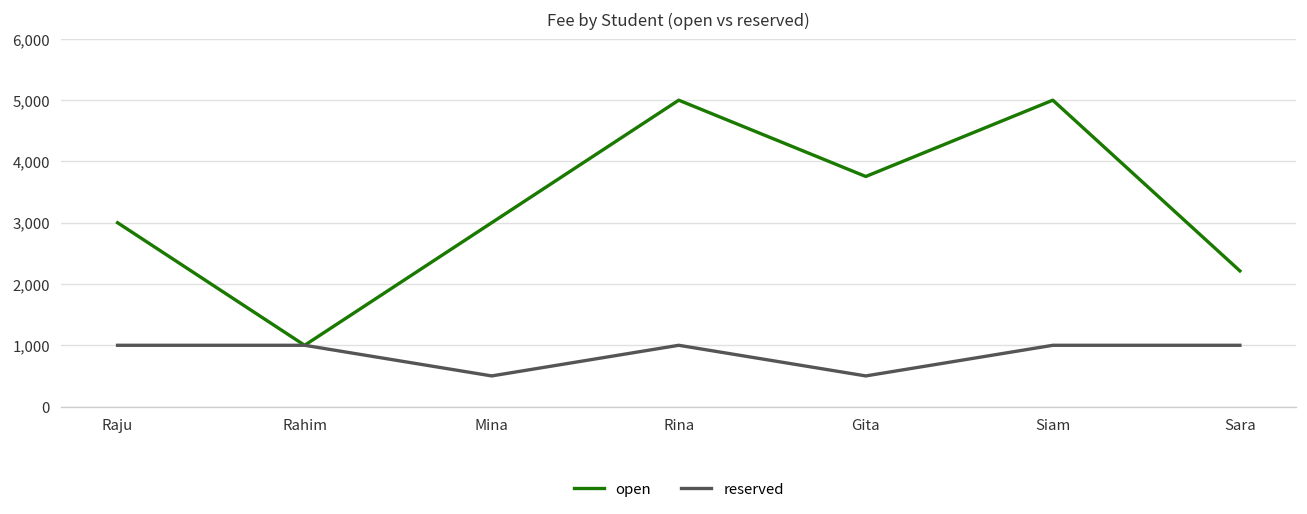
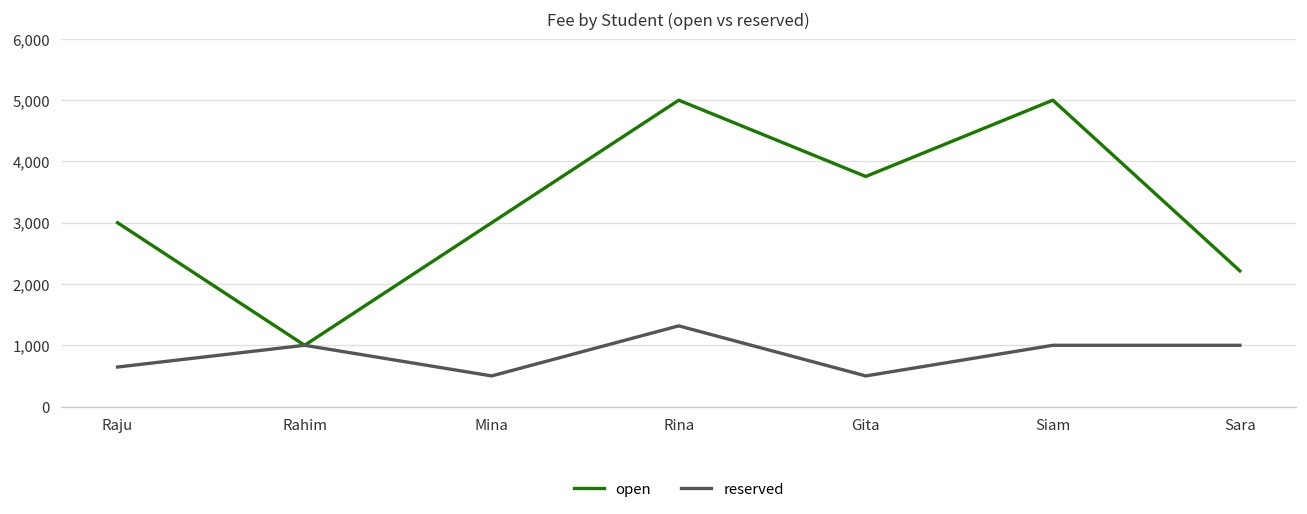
  {
    "open": {
      "Raju": "3,000",
      "Mina": "3,000",
      "Rina": "5,000",
      "Gita": "3,800",
      "Siam": "5,000",
      "Sara": "2,200"
    },
    "reserved": {
-     "Raju": "1,000",
+     "Raju": "600",
      "Mina": "500",
-     "Rina": "1,000",
+     "Rina": "1,300",
      "Gita": "500",
      "Siam": "1,000",
      "Sara": "1,000"
    }
  }
